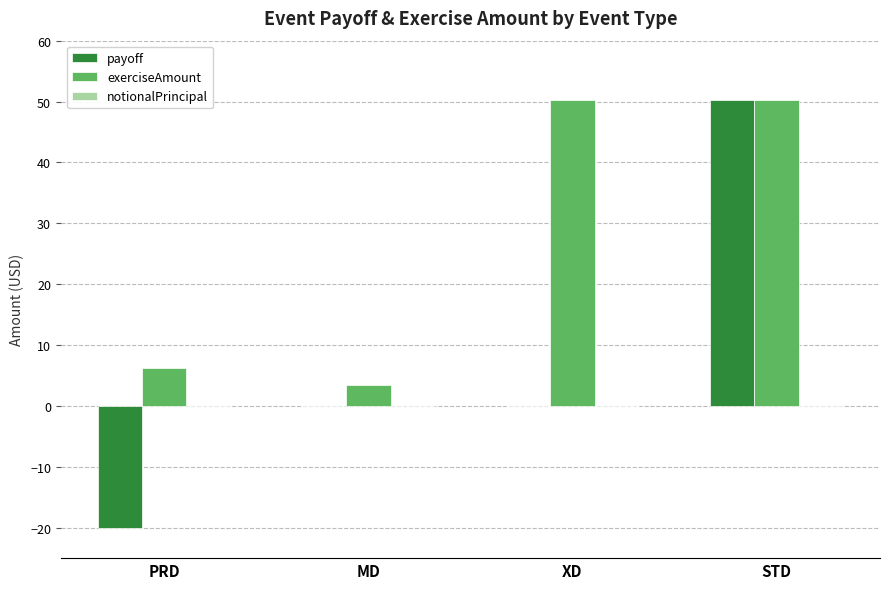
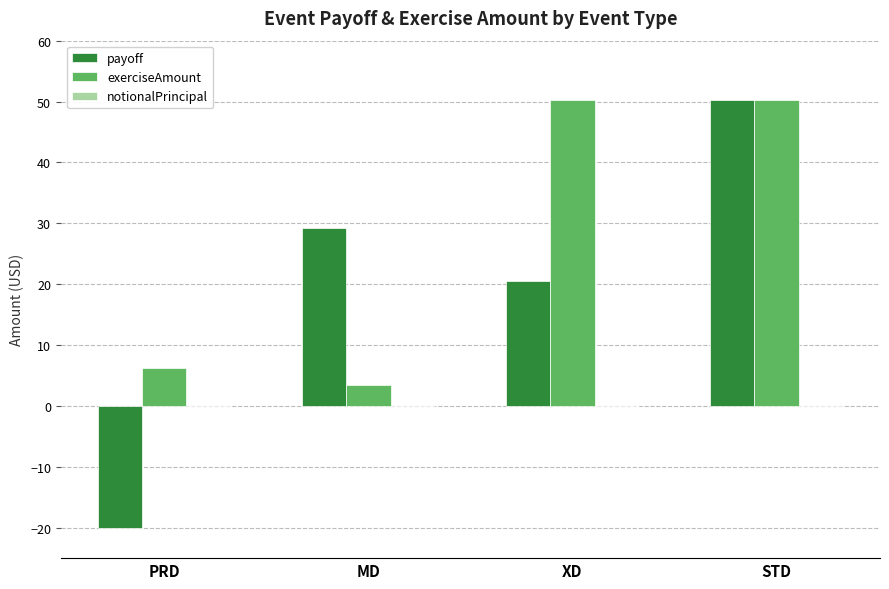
  {
    "payoff": {
      "PRD": -20,
-     "MD": 0,
-     "XD": 0,
+     "MD": 29,
+     "XD": 21,
      "STD": 50
    },
    "exerciseAmount": {
      "PRD": 6,
      "MD": 4,
      "XD": 50,
      "STD": 50
    },
    "notionalPrincipal": {
      "PRD": 0,
      "MD": 0,
      "XD": 0,
      "STD": 0
    }
  }
